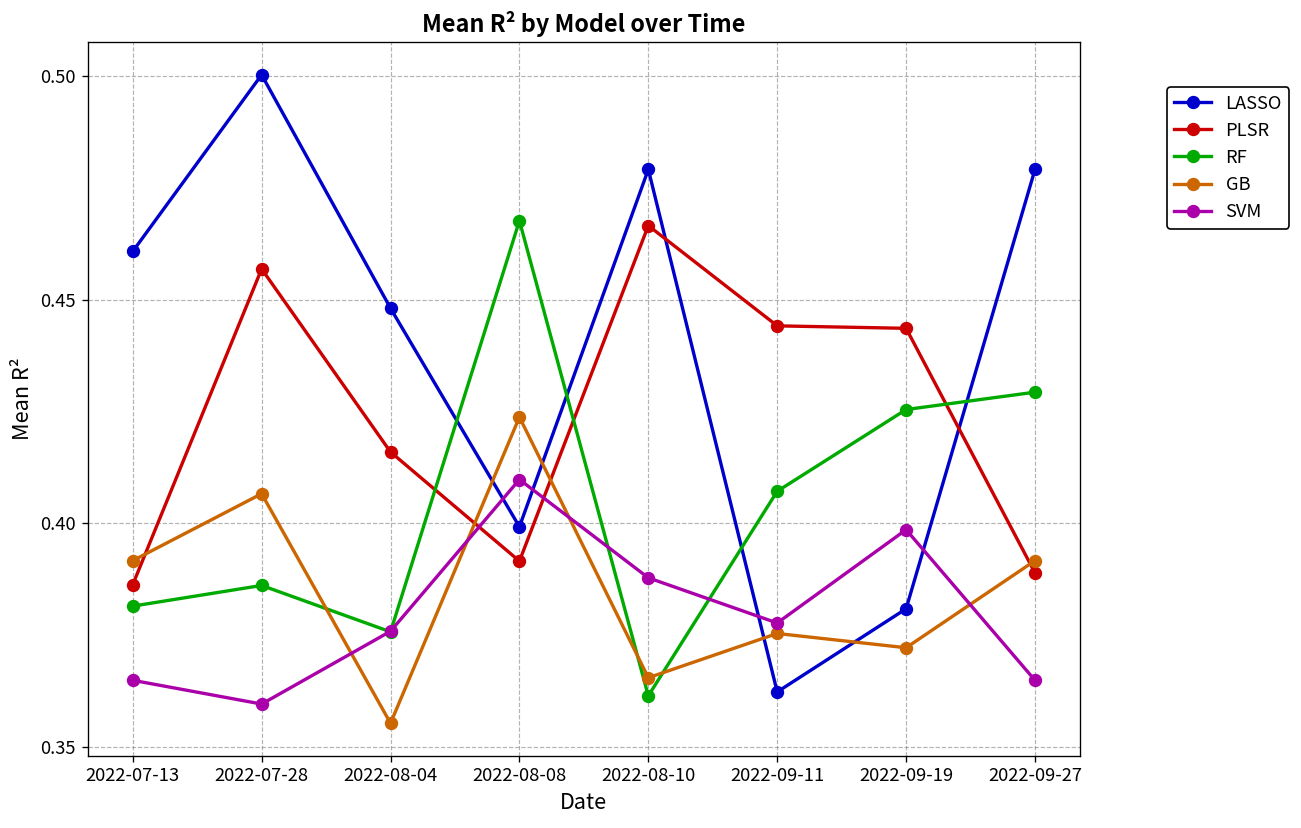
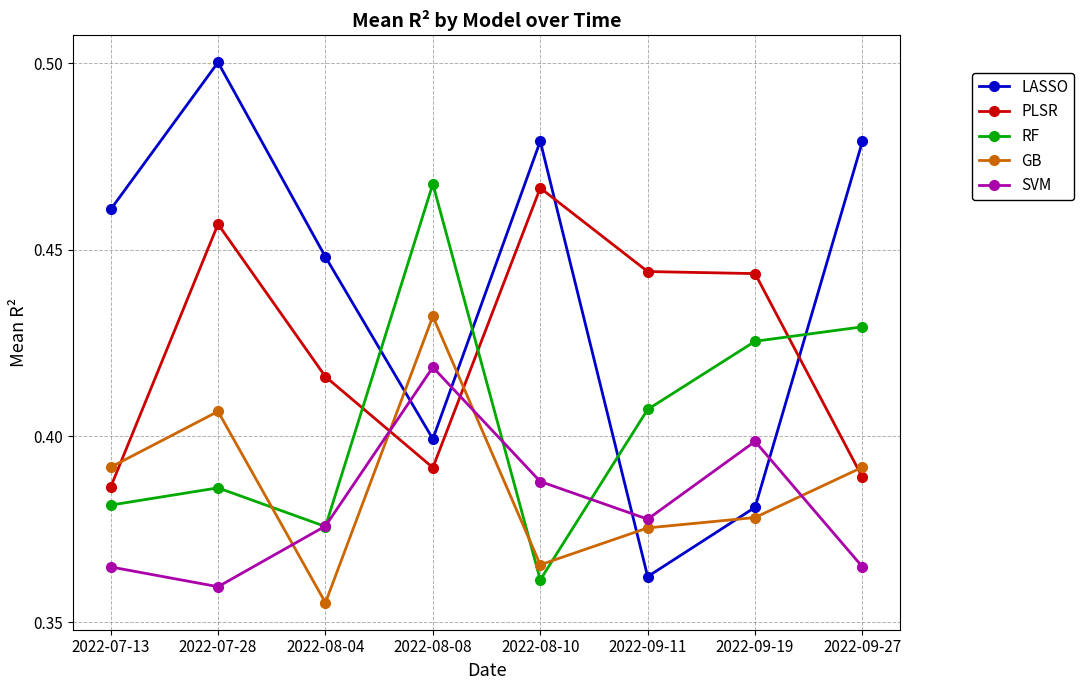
  {
    "LASSO": {
      "2022-07-13": 0.461,
      "2022-07-28": 0.500,
      "2022-08-04": 0.448,
      "2022-08-08": 0.399,
      "2022-08-10": 0.479,
      "2022-09-11": 0.362,
      "2022-09-19": 0.381,
      "2022-09-27": 0.479
    },
    "PLSR": {
      "2022-07-13": 0.386,
      "2022-07-28": 0.457,
      "2022-08-04": 0.416,
      "2022-08-08": 0.392,
      "2022-08-10": 0.467,
      "2022-09-11": 0.444,
      "2022-09-19": 0.444,
      "2022-09-27": 0.389
    },
    "RF": {
      "2022-07-13": 0.381,
      "2022-07-28": 0.386,
      "2022-08-08": 0.468,
      "2022-08-10": 0.361,
      "2022-09-11": 0.407,
      "2022-09-19": 0.425,
      "2022-09-27": 0.429
    },
    "GB": {
      "2022-07-13": 0.392,
      "2022-07-28": 0.407,
      "2022-08-04": 0.355,
-     "2022-08-08": 0.424,
+     "2022-08-08": 0.432,
      "2022-08-10": 0.365,
      "2022-09-11": 0.375,
-     "2022-09-19": 0.372,
+     "2022-09-19": 0.378,
      "2022-09-27": 0.392
    },
    "SVM": {
      "2022-07-13": 0.365,
      "2022-07-28": 0.360,
-     "2022-08-08": 0.410,
+     "2022-08-08": 0.418,
      "2022-08-10": 0.388,
      "2022-09-11": 0.378,
      "2022-09-19": 0.399,
      "2022-09-27": 0.365
    }
  }
